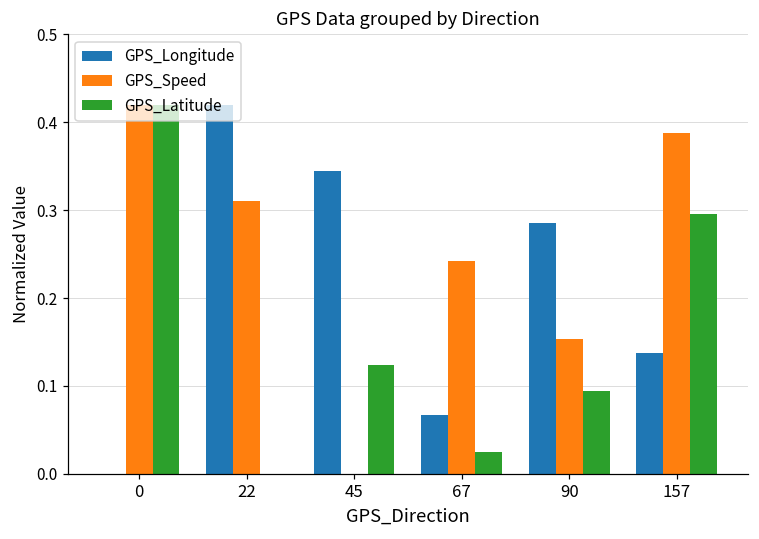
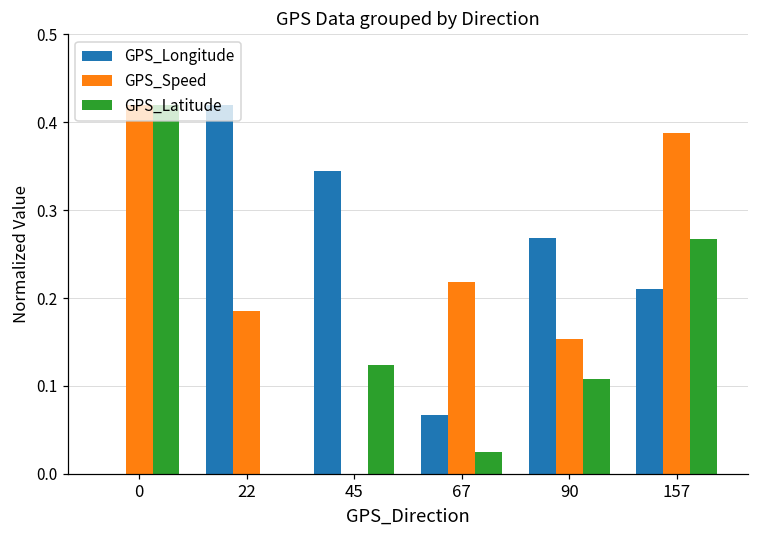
  {
    "GPS_Longitude": {
      "0": 0.00,
      "45": 0.34,
      "67": 0.07,
-     "90": 0.29,
-     "157": 0.14
+     "90": 0.27,
+     "157": 0.21
    },
    "GPS_Speed": {
-     "22": 0.31,
+     "22": 0.19,
      "45": 0.00,
-     "67": 0.24,
+     "67": 0.22,
      "90": 0.15,
      "157": 0.39
    },
    "GPS_Latitude": {
      "22": 0.00,
      "45": 0.12,
      "67": 0.02,
-     "90": 0.09,
-     "157": 0.30
+     "90": 0.11,
+     "157": 0.27
    }
  }
